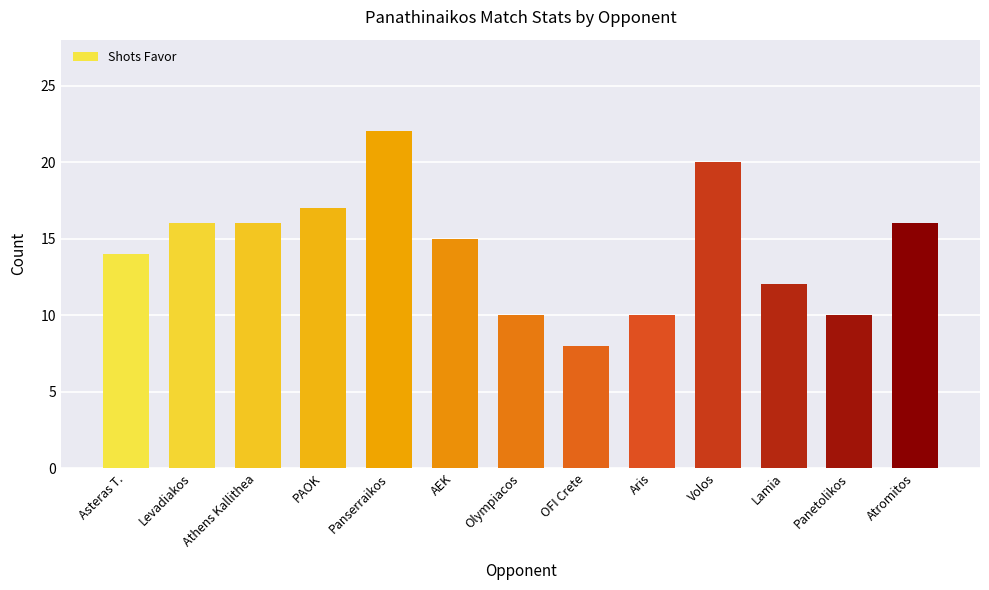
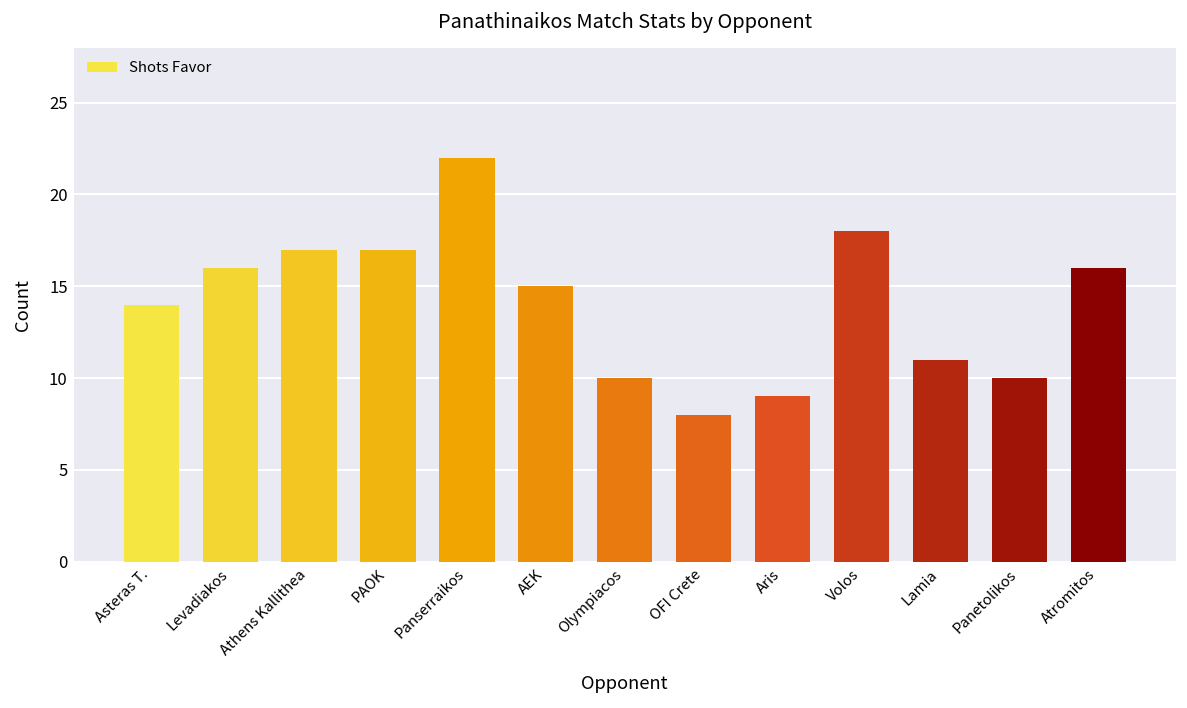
  {
    "Asteras T.": 14,
    "Levadiakos": 16,
-   "Athens Kallithea": 16,
+   "Athens Kallithea": 17,
    "PAOK": 17,
    "Panserraikos": 22,
    "AEK": 15,
    "Olympiacos": 10,
    "OFI Crete": 8,
-   "Aris": 10,
-   "Volos": 20,
-   "Lamia": 12,
+   "Aris": 9,
+   "Volos": 18,
+   "Lamia": 11,
    "Panetolikos": 10,
    "Atromitos": 16
  }
